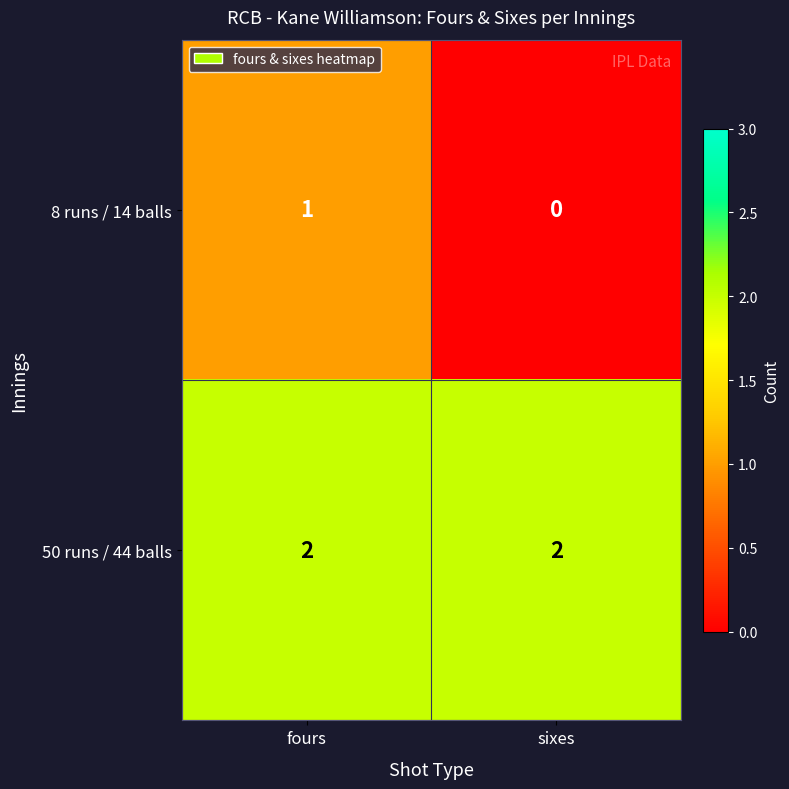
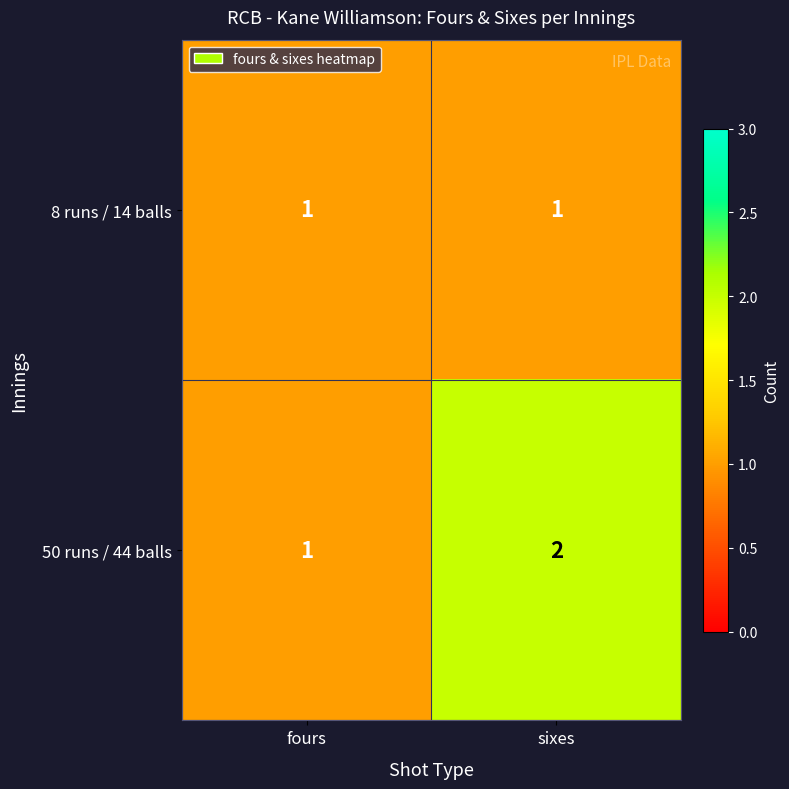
  {
    "8 runs / 14 balls": {
      "fours": 1,
-     "sixes": 0
+     "sixes": 1
    },
    "50 runs / 44 balls": {
-     "fours": 2,
+     "fours": 1,
      "sixes": 2
    }
  }
